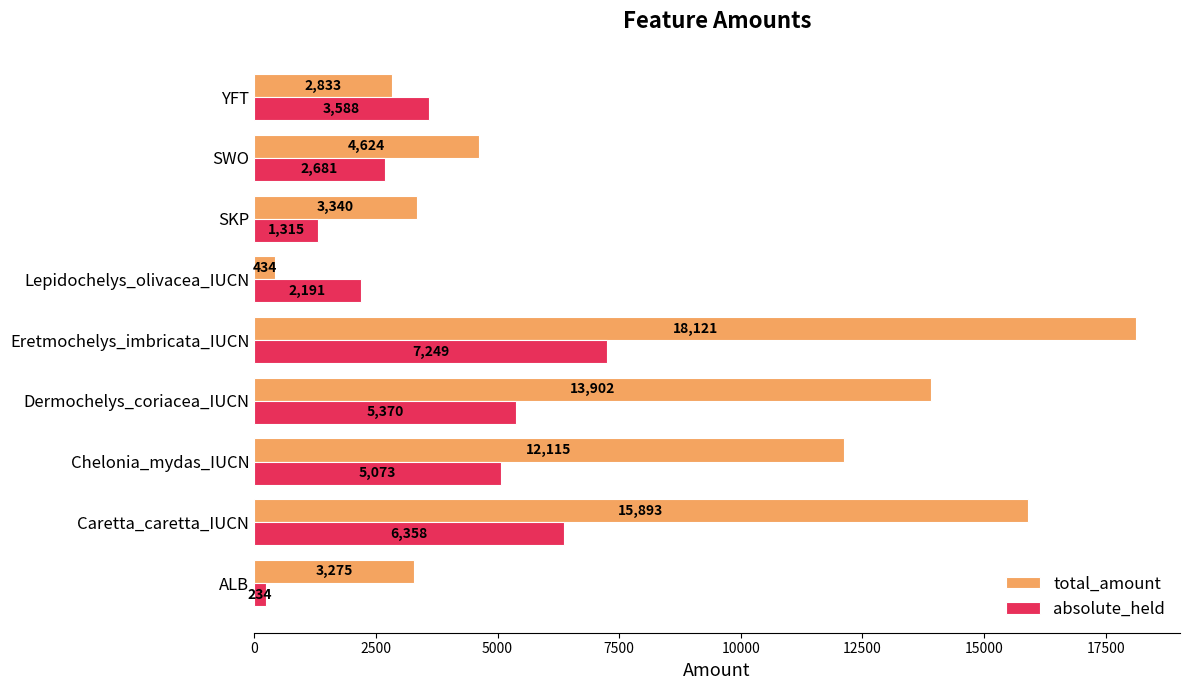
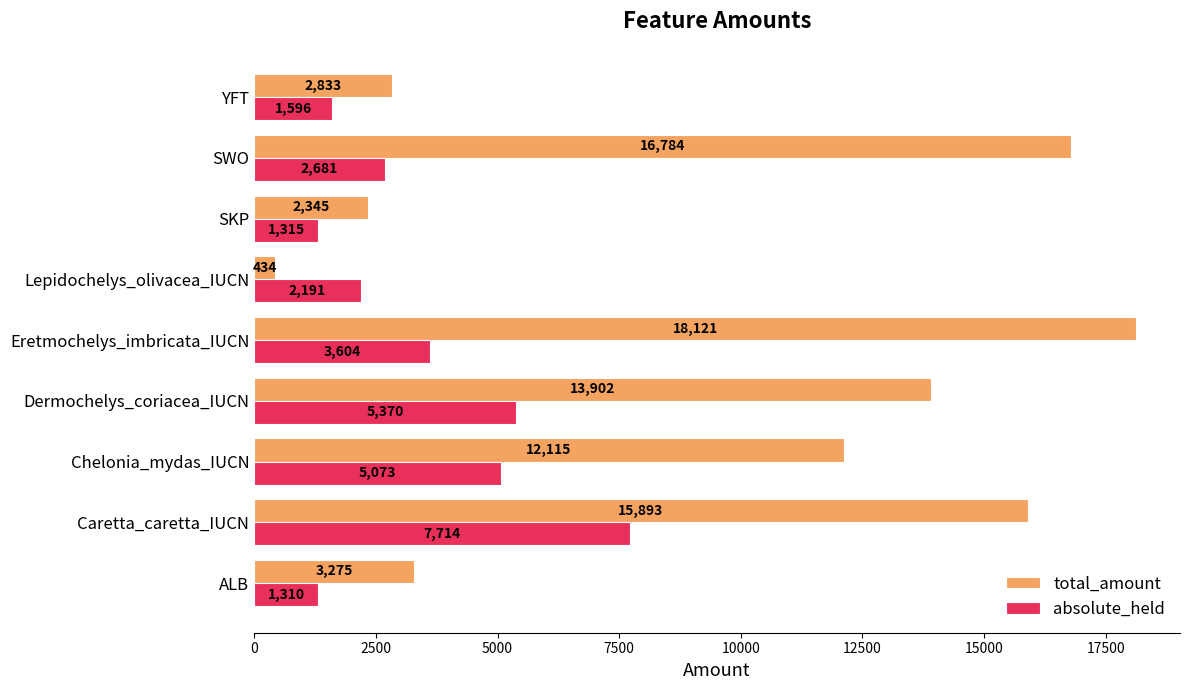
  {
    "total_amount": {
      "YFT": "2,833",
-     "SWO": "4,624",
-     "SKP": "3,340",
+     "SWO": "16,784",
+     "SKP": "2,345",
      "Lepidochelys_olivacea_IUCN": "434",
      "Eretmochelys_imbricata_IUCN": "18,121",
      "Dermochelys_coriacea_IUCN": "13,902",
      "Chelonia_mydas_IUCN": "12,115",
      "Caretta_caretta_IUCN": "15,893",
      "ALB": "3,275"
    },
    "absolute_held": {
-     "YFT": "3,588",
+     "YFT": "1,596",
      "SWO": "2,681",
      "SKP": "1,315",
      "Lepidochelys_olivacea_IUCN": "2,191",
-     "Eretmochelys_imbricata_IUCN": "7,249",
+     "Eretmochelys_imbricata_IUCN": "3,604",
      "Dermochelys_coriacea_IUCN": "5,370",
      "Chelonia_mydas_IUCN": "5,073",
-     "Caretta_caretta_IUCN": "6,358",
-     "ALB": "234"
+     "Caretta_caretta_IUCN": "7,714",
+     "ALB": "1,310"
    }
  }
